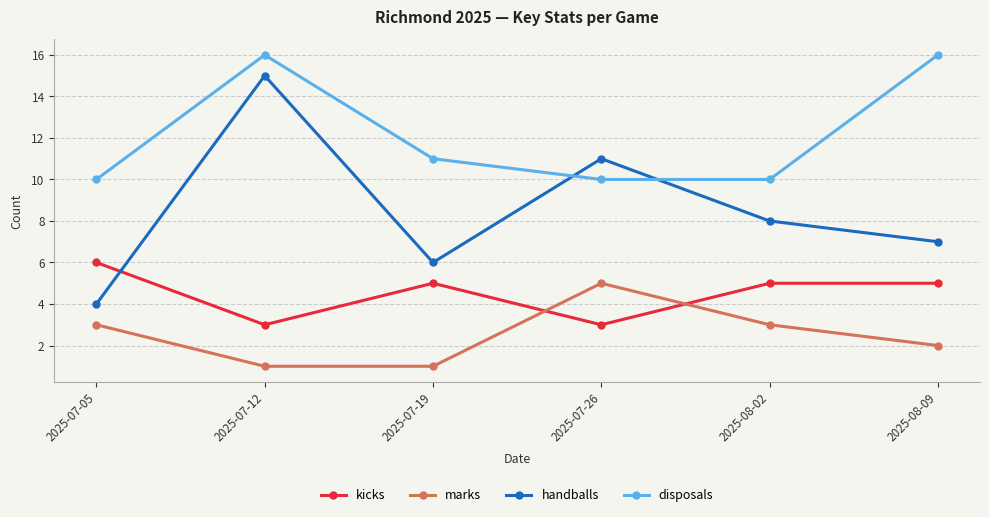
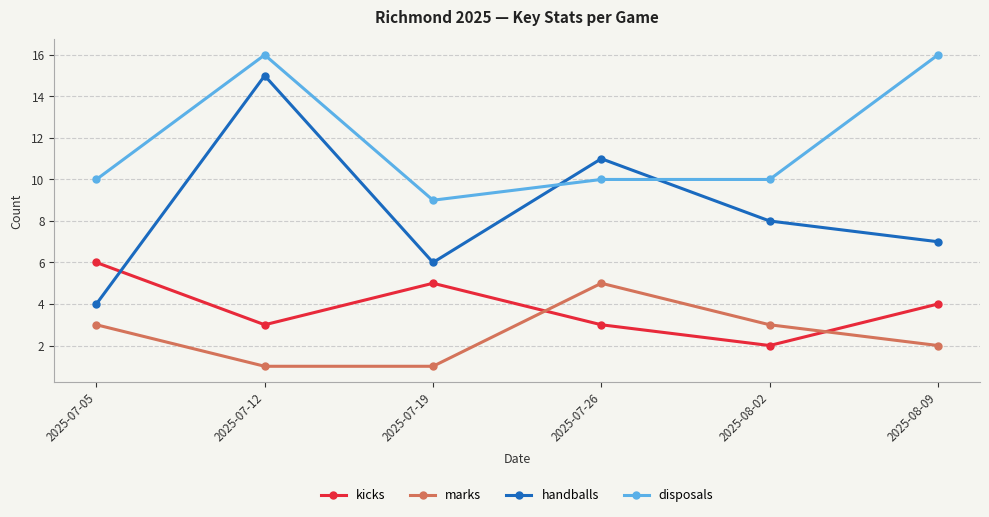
  {
    "kicks": {
      "2025-07-05": 6,
      "2025-07-12": 3,
      "2025-07-19": 5,
      "2025-07-26": 3,
-     "2025-08-02": 5,
-     "2025-08-09": 5
+     "2025-08-02": 2,
+     "2025-08-09": 4
    },
    "marks": {
      "2025-07-05": 3,
      "2025-07-12": 1,
      "2025-07-19": 1,
      "2025-07-26": 5,
      "2025-08-02": 3,
      "2025-08-09": 2
    },
    "handballs": {
      "2025-07-05": 4,
      "2025-07-12": 15,
      "2025-07-19": 6,
      "2025-07-26": 11,
      "2025-08-02": 8,
      "2025-08-09": 7
    },
    "disposals": {
      "2025-07-05": 10,
      "2025-07-12": 16,
-     "2025-07-19": 11,
+     "2025-07-19": 9,
      "2025-07-26": 10,
      "2025-08-02": 10,
      "2025-08-09": 16
    }
  }
